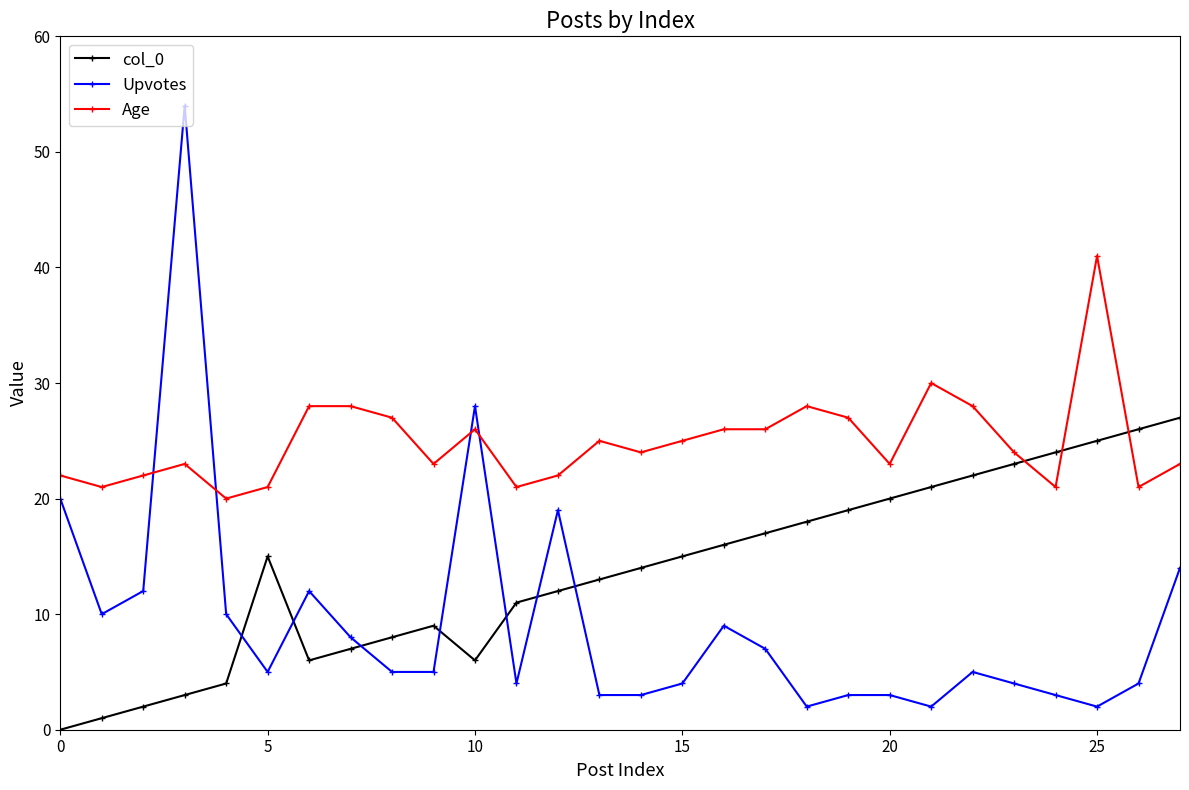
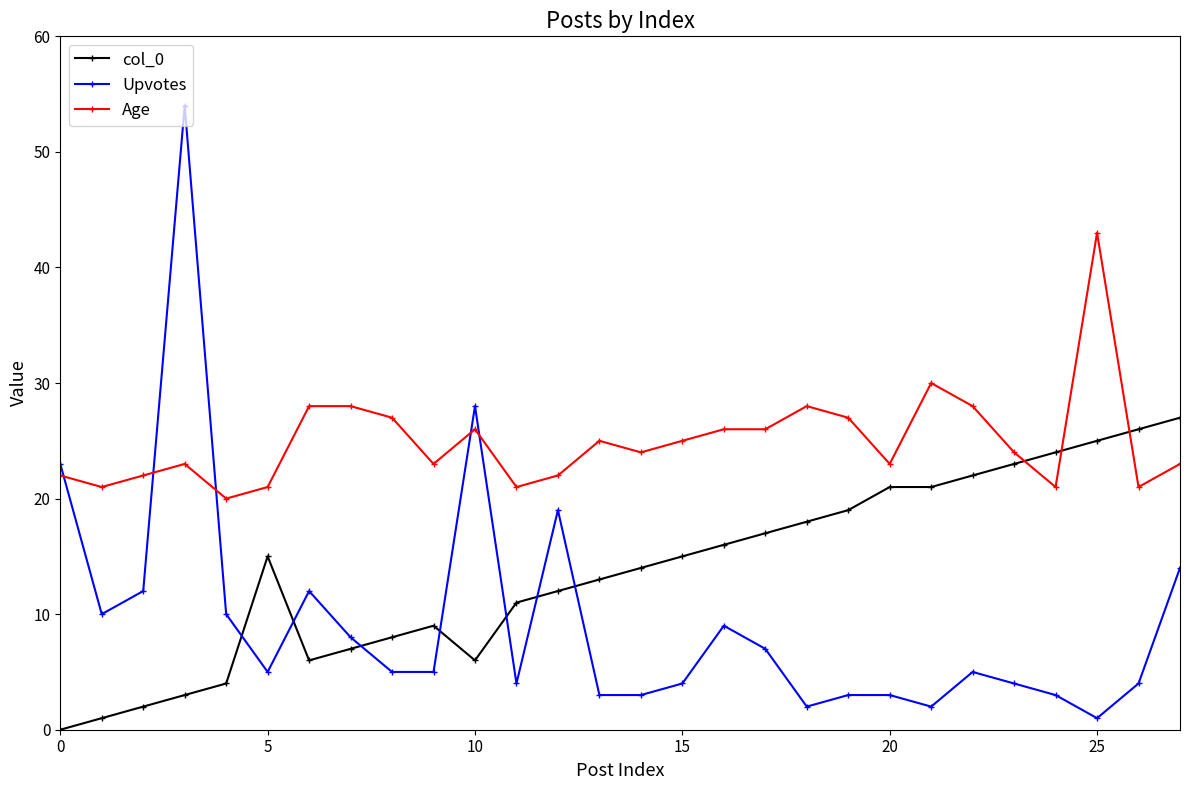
  {
    "col_0": {
      "0": 0,
      "5": 15,
      "10": 6,
      "15": 15,
-     "20": 20,
+     "20": 21,
      "25": 25
    },
    "Upvotes": {
-     "0": 20,
+     "0": 23,
      "5": 5,
      "10": 28,
      "15": 4,
      "20": 3,
-     "25": 2
+     "25": 1
    },
    "Age": {
      "0": 22,
      "5": 21,
      "10": 26,
      "15": 25,
      "20": 23,
-     "25": 41
+     "25": 43
    }
  }
